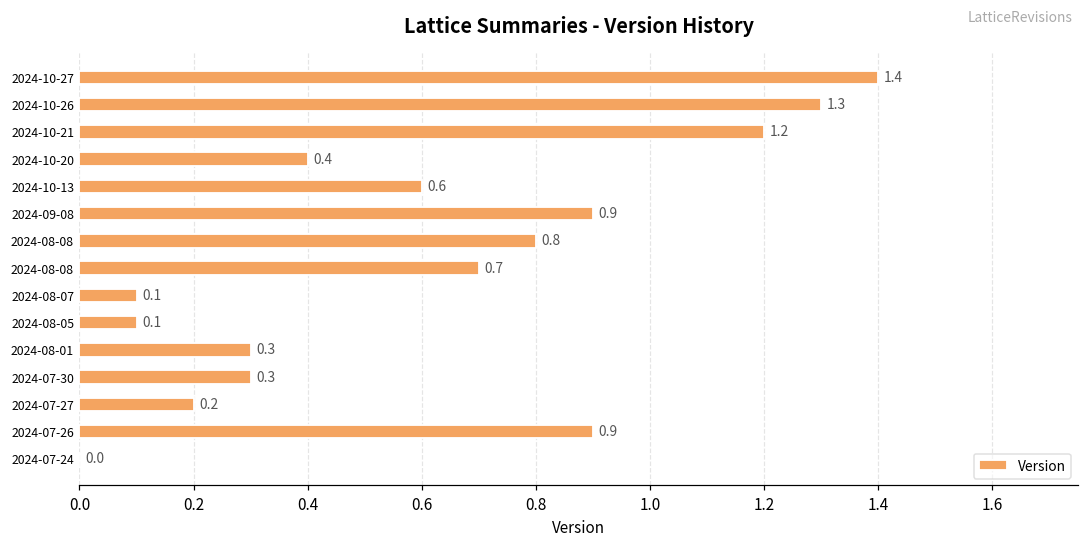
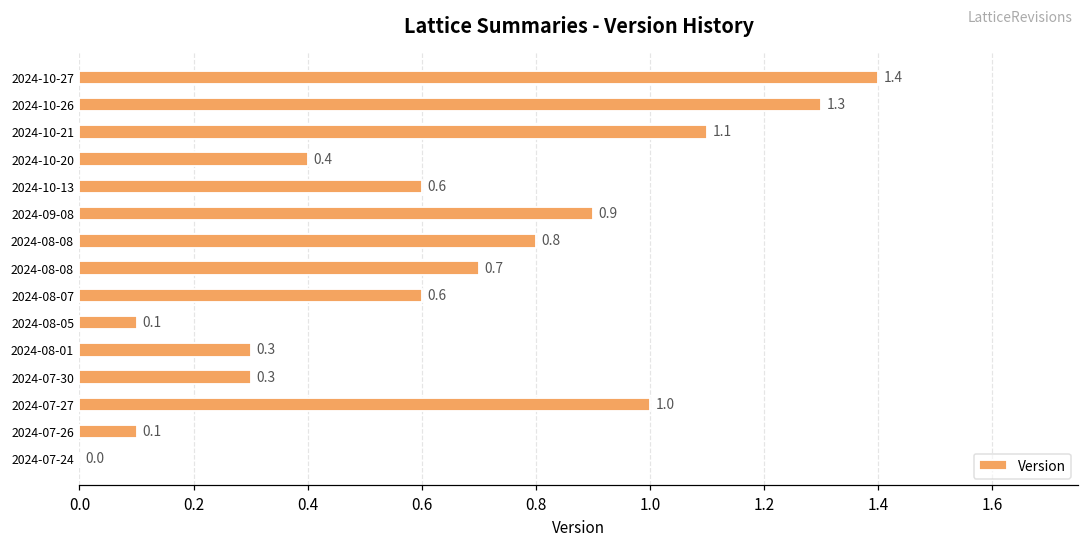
  {
    "2024-10-27": 1.4,
    "2024-10-26": 1.3,
-   "2024-10-21": 1.2,
+   "2024-10-21": 1.1,
    "2024-10-20": 0.4,
    "2024-10-13": 0.6,
    "2024-09-08": 0.9,
-   "2024-08-07": 0.1,
+   "2024-08-07": 0.6,
    "2024-08-05": 0.1,
    "2024-08-01": 0.3,
    "2024-07-30": 0.3,
-   "2024-07-27": 0.2,
-   "2024-07-26": 0.9,
+   "2024-07-27": 1.0,
+   "2024-07-26": 0.1,
    "2024-07-24": 0.0
  }
